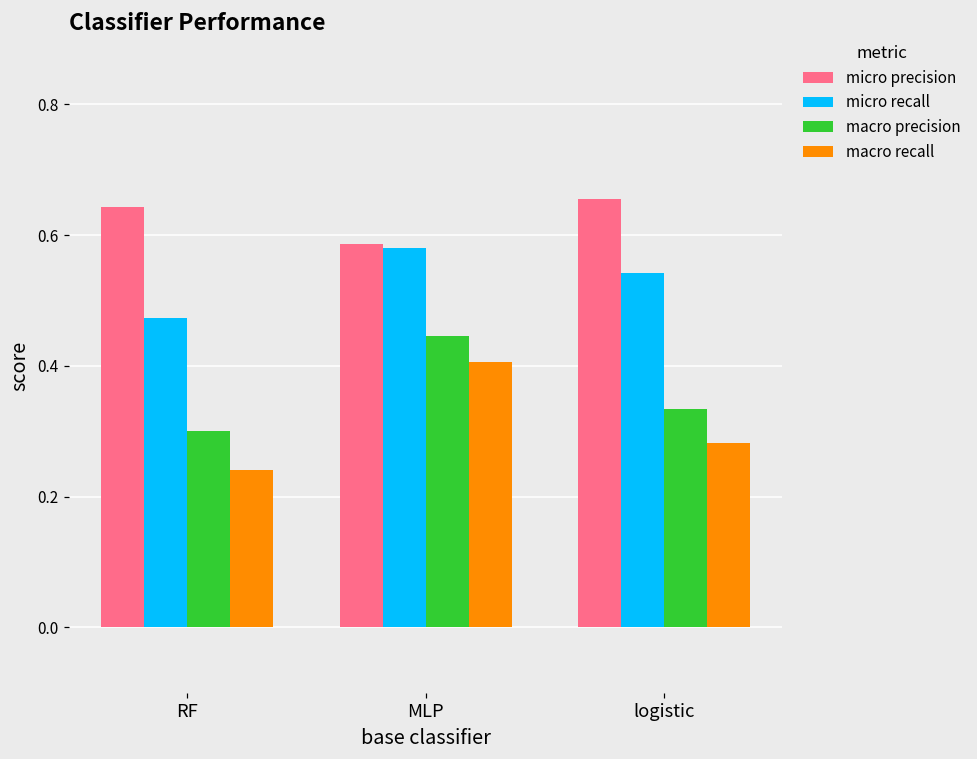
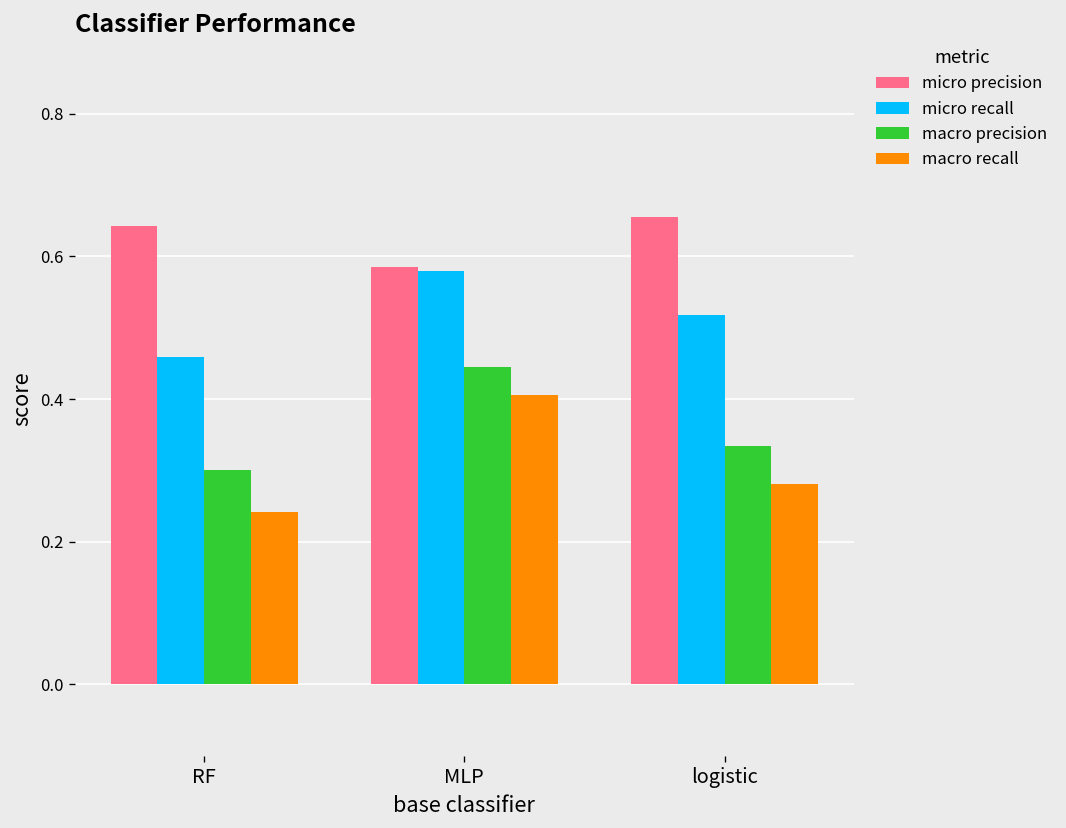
  {
    "micro precision": {
      "RF": 0.64,
      "MLP": 0.59,
      "logistic": 0.66
    },
    "micro recall": {
-     "RF": 0.47,
+     "RF": 0.46,
      "MLP": 0.58,
-     "logistic": 0.54
+     "logistic": 0.52
    },
    "macro precision": {
      "RF": 0.30,
      "MLP": 0.45,
      "logistic": 0.33
    },
    "macro recall": {
      "RF": 0.24,
      "MLP": 0.41,
      "logistic": 0.28
    }
  }
